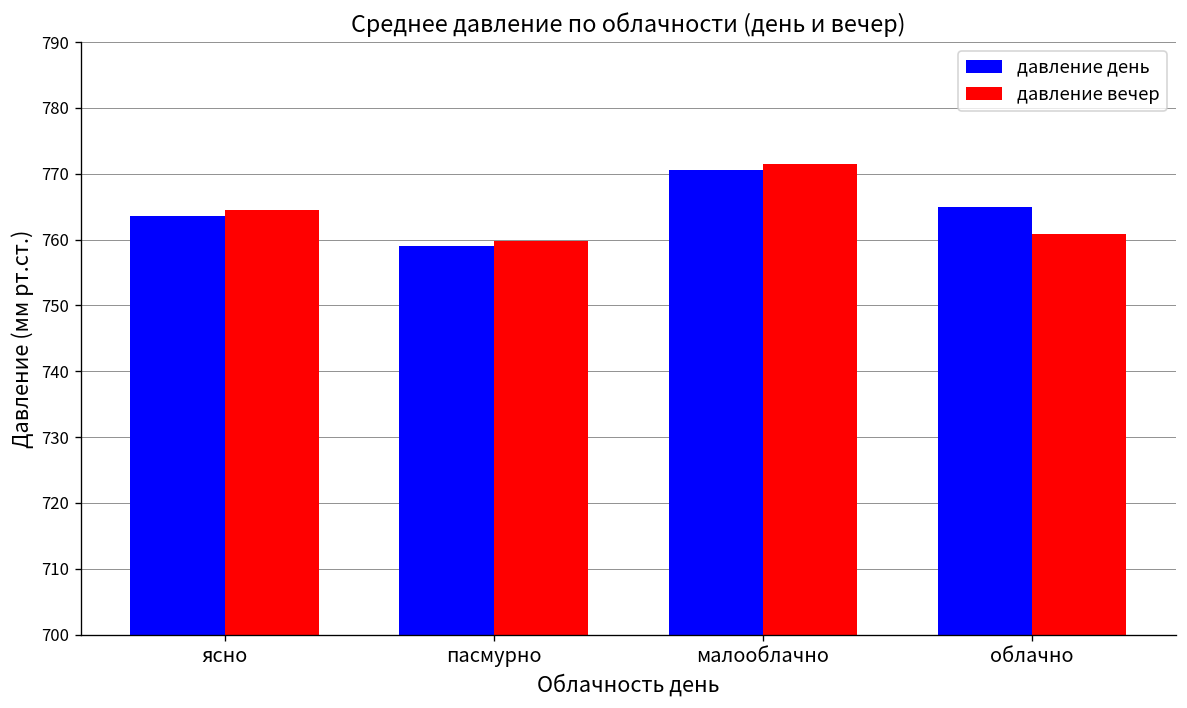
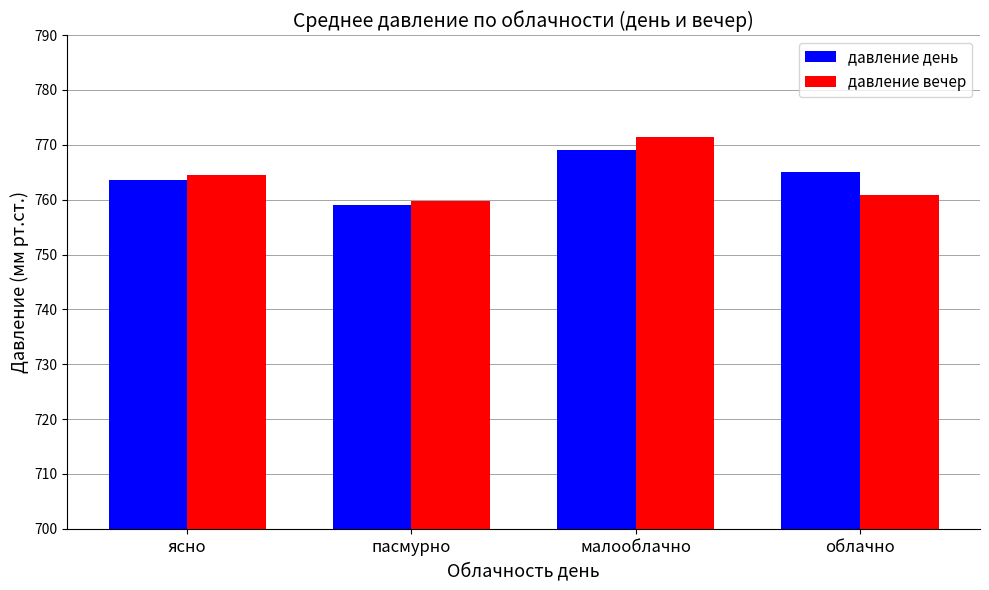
  {
    "давление день": {
      "ясно": 764,
      "пасмурно": 759,
-     "малооблачно": 771,
+     "малооблачно": 769,
      "облачно": 765
    },
    "давление вечер": {
      "ясно": 765,
      "пасмурно": 760,
      "малооблачно": 772,
      "облачно": 761
    }
  }
